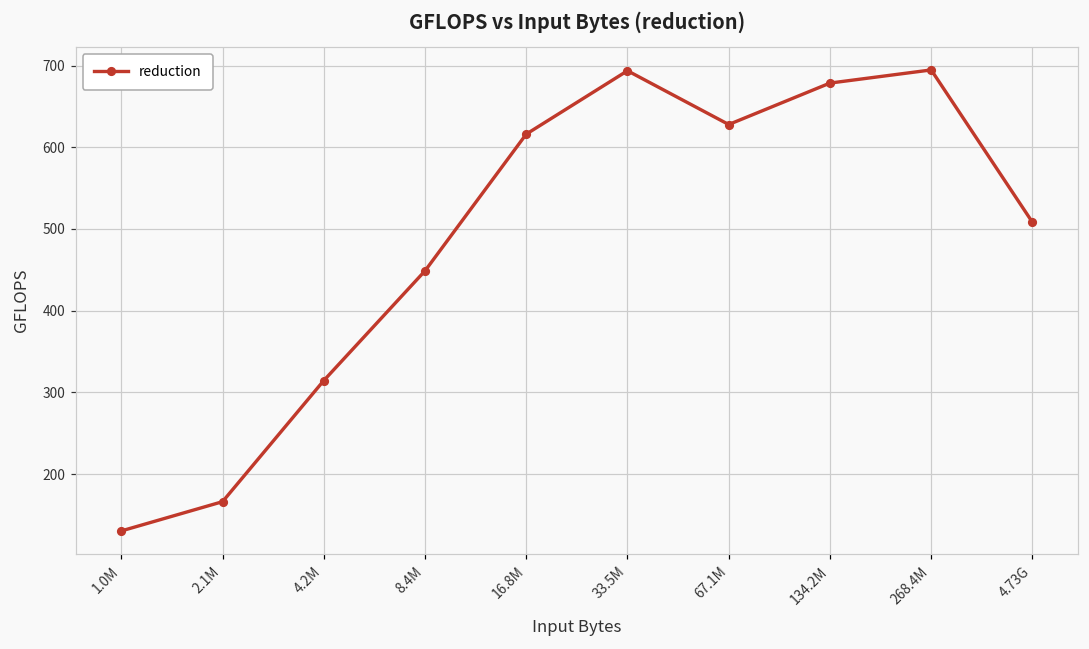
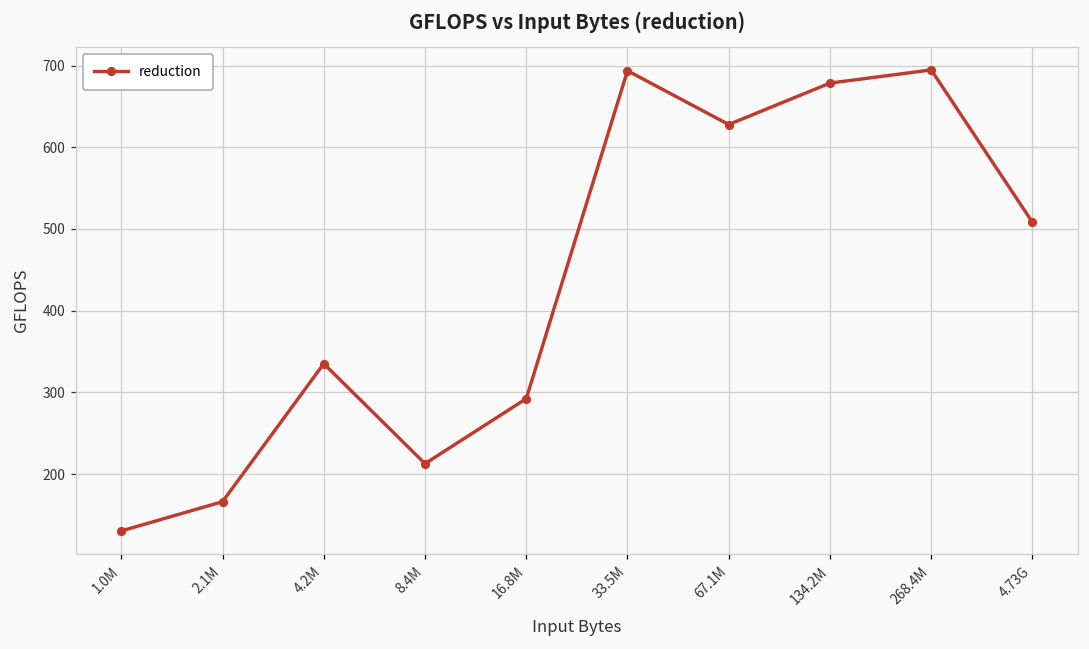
  {
    "1.0M": 130,
    "2.1M": 170,
-   "4.2M": 310,
-   "8.4M": 450,
-   "16.8M": 620,
+   "4.2M": 340,
+   "8.4M": 210,
+   "16.8M": 290,
    "33.5M": 690,
    "67.1M": 630,
    "134.2M": 680,
    "268.4M": 690,
    "4.73G": 510
  }
